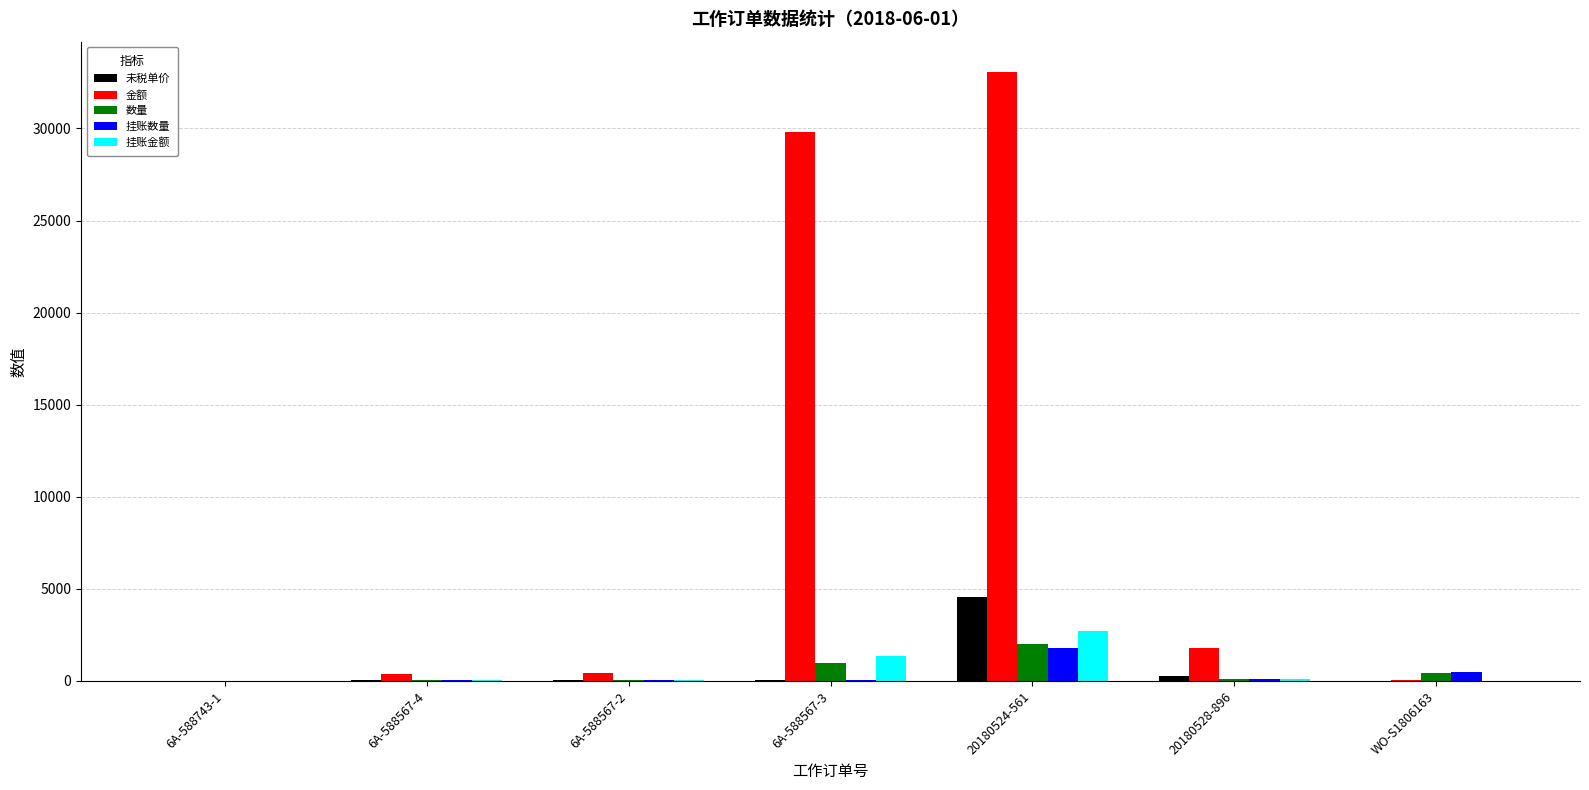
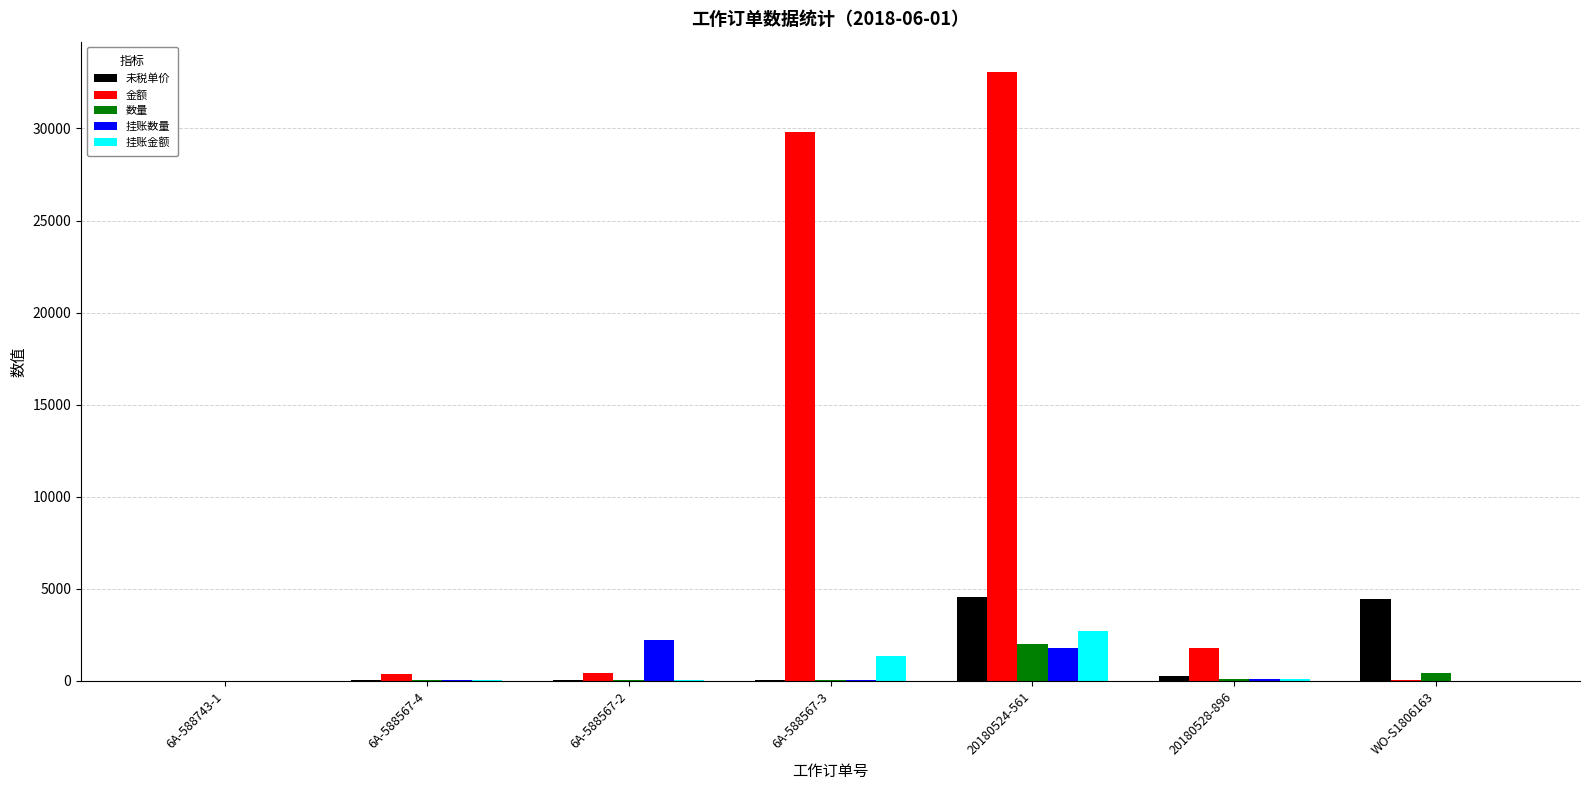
  {
    "未税单价": {
      "20180524-561": 4600,
      "20180528-896": 200,
-     "WO-S1806163": 0
+     "WO-S1806163": 4500
    },
    "金额": {
      "6A-588567-4": 400,
      "6A-588567-2": 400,
      "6A-588567-3": 29800,
      "20180524-561": 33100,
      "20180528-896": 1800
    },
    "数量": {
-     "6A-588567-3": 1000,
+     "6A-588567-3": 0,
      "20180524-561": 2000,
      "WO-S1806163": 500
    },
    "挂账数量": {
-     "6A-588567-2": 0,
+     "6A-588567-2": 2200,
      "20180524-561": 1800,
-     "WO-S1806163": 500
+     "WO-S1806163": 0
    },
    "挂账金额": {
      "6A-588567-3": 1400,
      "20180524-561": 2700
    }
  }
